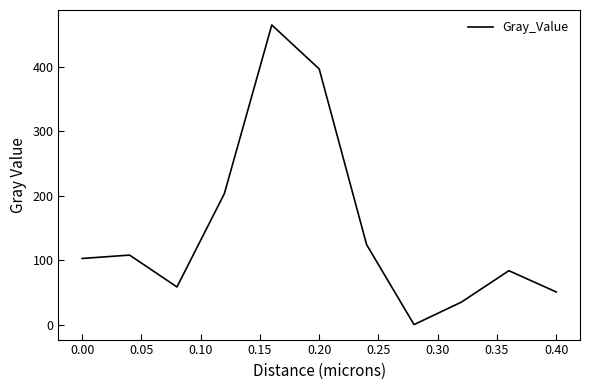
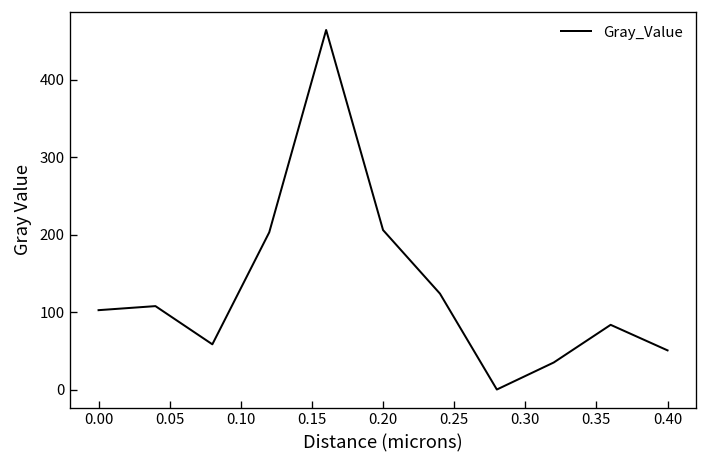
  {
    "0.00": 100,
-   "0.20": 400,
+   "0.20": 210,
    "0.40": 50
  }
